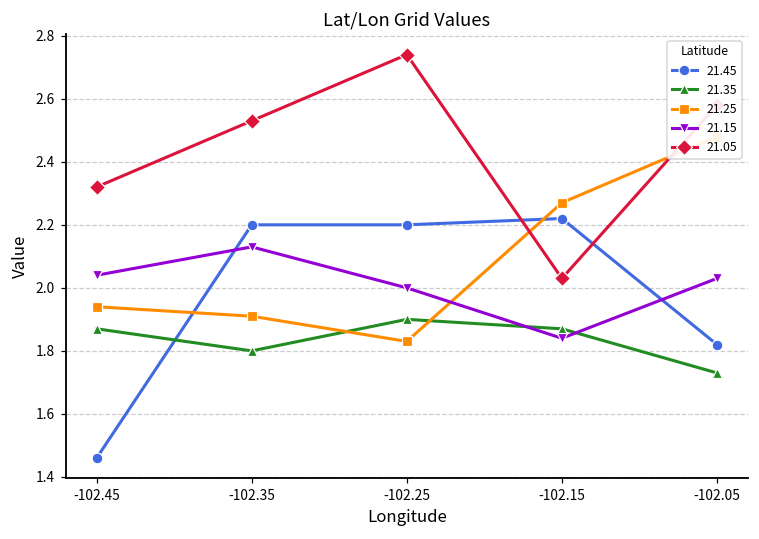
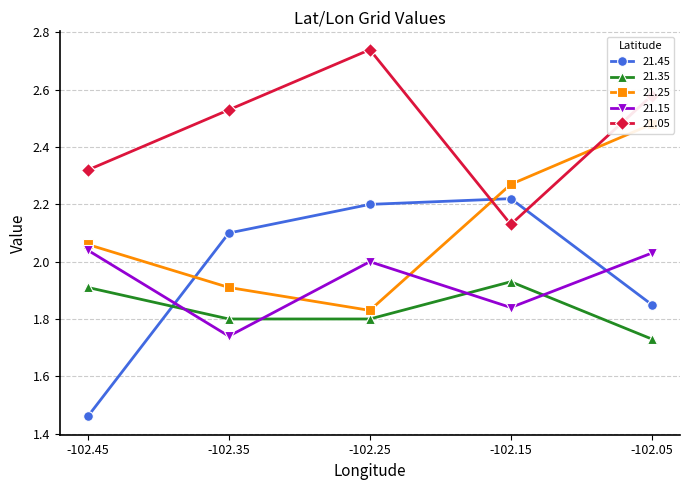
  {
    "21.45": {
      "-102.45": 1.46,
-     "-102.35": 2.2,
+     "-102.35": 2.1,
      "-102.25": 2.20,
      "-102.15": 2.22,
-     "-102.05": 1.82
+     "-102.05": 1.85
    },
    "21.35": {
-     "-102.45": 1.87,
+     "-102.45": 1.91,
      "-102.35": 1.80,
-     "-102.25": 1.9,
-     "-102.15": 1.87,
+     "-102.25": 1.8,
+     "-102.15": 1.93,
      "-102.05": 1.73
    },
    "21.25": {
-     "-102.45": 1.94,
+     "-102.45": 2.06,
      "-102.35": 1.91,
      "-102.25": 1.83,
      "-102.15": 2.27
    },
    "21.15": {
      "-102.45": 2.04,
-     "-102.35": 2.13,
+     "-102.35": 1.74,
      "-102.25": 2.00,
      "-102.15": 1.84,
      "-102.05": 2.03
    },
    "21.05": {
      "-102.45": 2.32,
      "-102.35": 2.53,
      "-102.25": 2.74,
-     "-102.15": 2.03
+     "-102.15": 2.13
    }
  }
